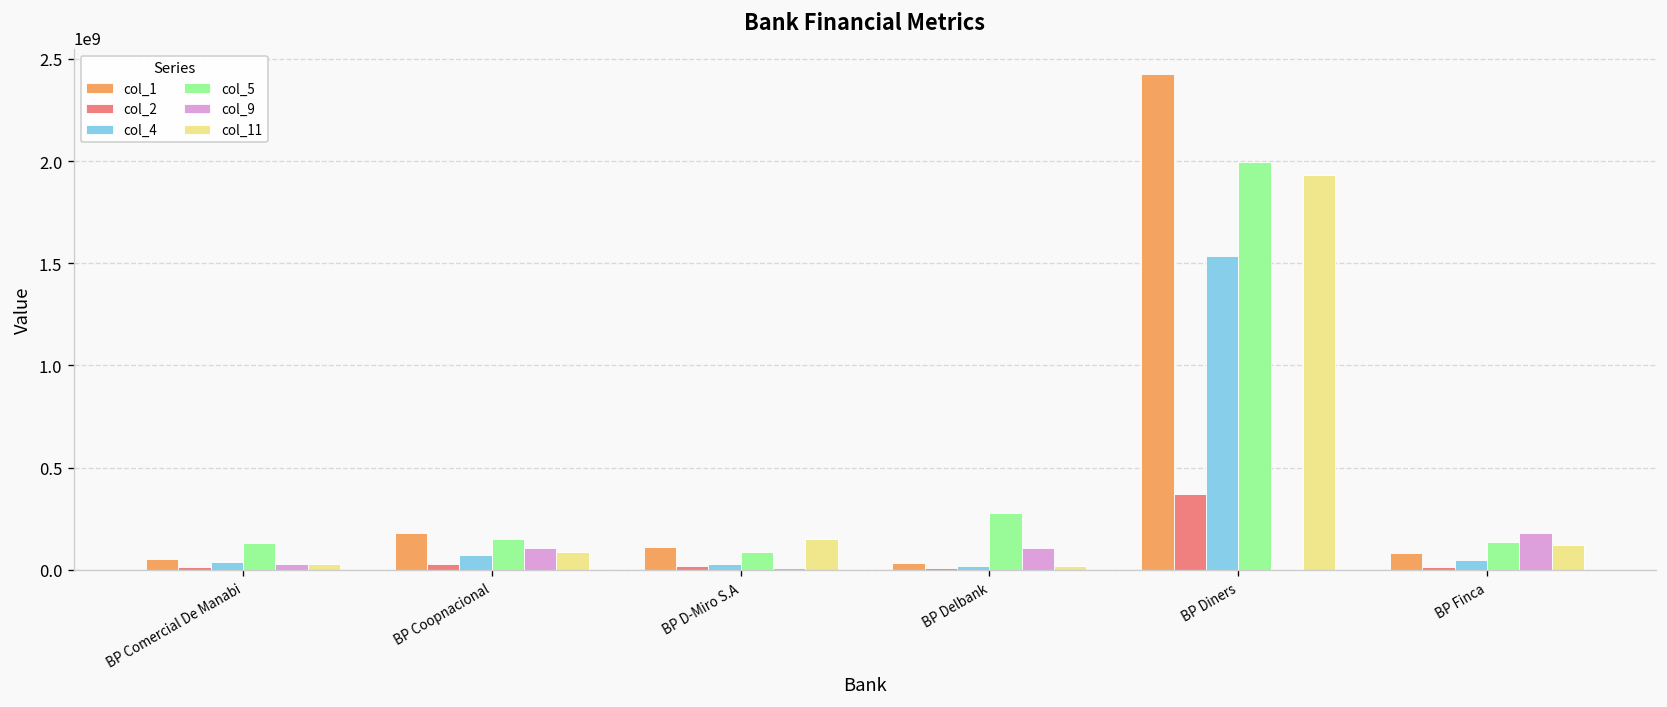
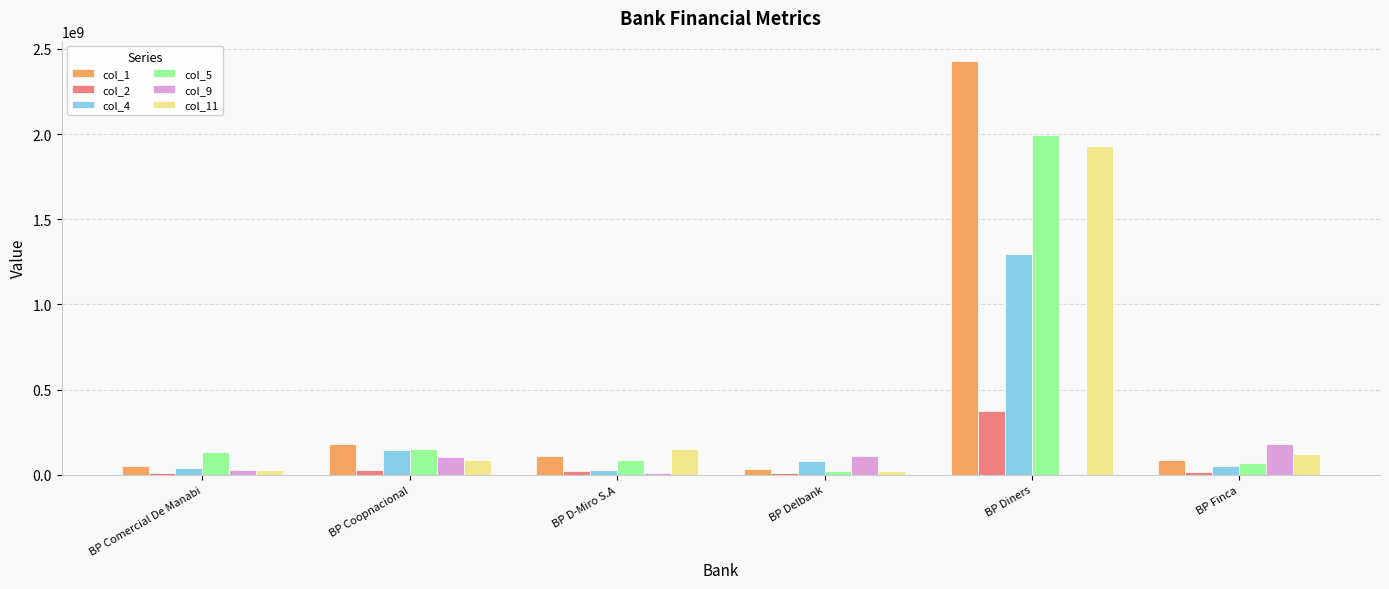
  {
    "col_4": {
      "BP Comercial De Manabi": 40000000,
-     "BP Coopnacional": 70000000,
+     "BP Coopnacional": 150000000,
      "BP D-Miro S.A": 30000000,
-     "BP Delbank": 20000000,
-     "BP Diners": 1540000000,
+     "BP Delbank": 80000000,
+     "BP Diners": 1300000000,
      "BP Finca": 50000000
    },
    "col_5": {
      "BP Comercial De Manabi": 130000000,
      "BP Coopnacional": 150000000,
      "BP D-Miro S.A": 90000000,
-     "BP Delbank": 280000000,
+     "BP Delbank": 20000000,
      "BP Diners": 1990000000,
-     "BP Finca": 140000000
+     "BP Finca": 70000000
    },
    "col_9": {
      "BP Comercial De Manabi": 30000000,
      "BP Coopnacional": 110000000,
      "BP Delbank": 110000000,
      "BP Finca": 180000000
    },
    "col_11": {
      "BP Comercial De Manabi": 30000000,
      "BP Coopnacional": 90000000,
      "BP D-Miro S.A": 150000000,
      "BP Delbank": 20000000,
      "BP Diners": 1930000000,
      "BP Finca": 120000000
    }
  }
